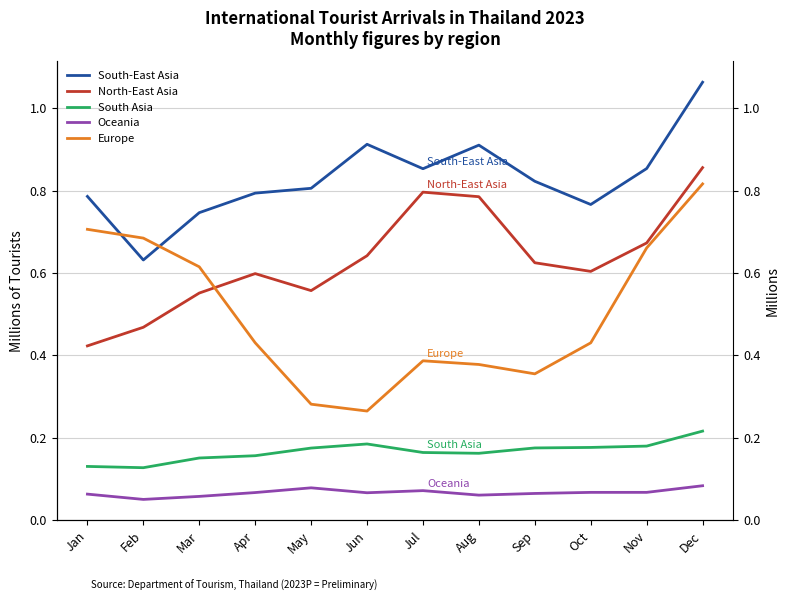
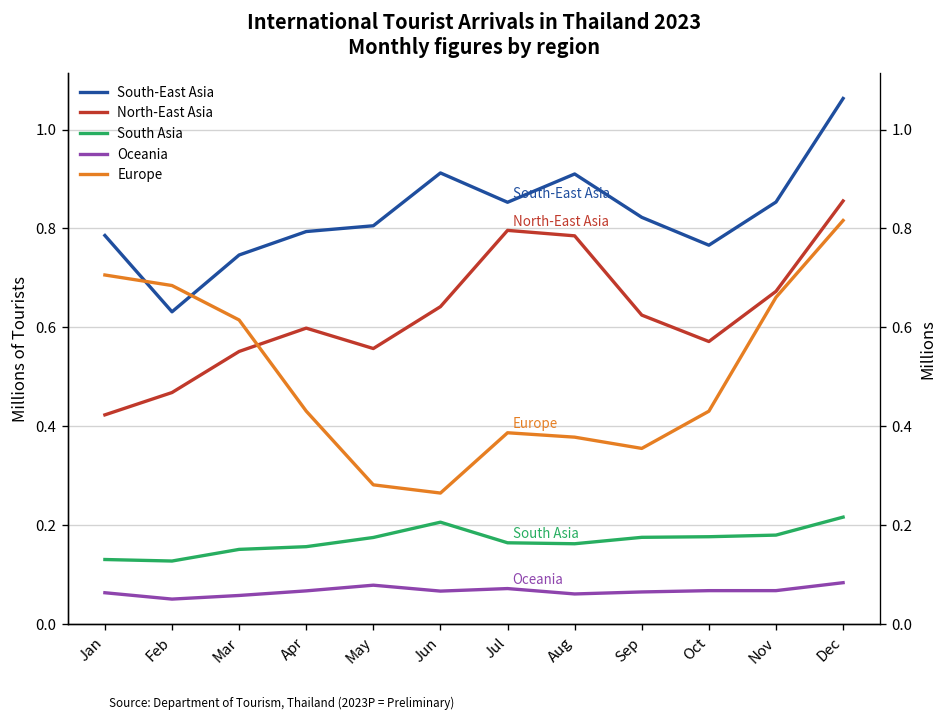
  {
    "South-East Asia": {
      "Jan": 0.79,
      "Feb": 0.63,
      "Mar": 0.75,
      "Apr": 0.79,
      "May": 0.81,
      "Jun": 0.91,
      "Jul": 0.85,
      "Aug": 0.91,
      "Sep": 0.82,
      "Oct": 0.77,
      "Nov": 0.85,
      "Dec": 1.06
    },
    "North-East Asia": {
      "Jan": 0.42,
      "Feb": 0.47,
      "Mar": 0.55,
      "Apr": 0.60,
      "May": 0.56,
      "Jun": 0.64,
      "Jul": 0.80,
      "Aug": 0.79,
      "Sep": 0.62,
-     "Oct": 0.60,
+     "Oct": 0.57,
      "Nov": 0.67,
      "Dec": 0.86
    },
    "South Asia": {
      "Jan": 0.13,
      "Feb": 0.13,
      "Mar": 0.15,
      "Apr": 0.16,
      "May": 0.17,
-     "Jun": 0.18,
+     "Jun": 0.21,
      "Jul": 0.16,
      "Aug": 0.16,
      "Sep": 0.18,
      "Oct": 0.18,
      "Nov": 0.18,
      "Dec": 0.22
    },
    "Oceania": {
      "Jan": 0.06,
      "Feb": 0.05,
      "Mar": 0.06,
      "Apr": 0.07,
      "May": 0.08,
      "Jun": 0.07,
      "Jul": 0.07,
      "Aug": 0.06,
      "Sep": 0.06,
      "Oct": 0.07,
      "Nov": 0.07,
      "Dec": 0.08
    },
    "Europe": {
      "Jan": 0.71,
      "Feb": 0.68,
      "Mar": 0.61,
      "Apr": 0.43,
      "May": 0.28,
      "Jun": 0.26,
      "Jul": 0.39,
      "Aug": 0.38,
      "Sep": 0.36,
      "Oct": 0.43,
      "Nov": 0.66,
      "Dec": 0.82
    }
  }
